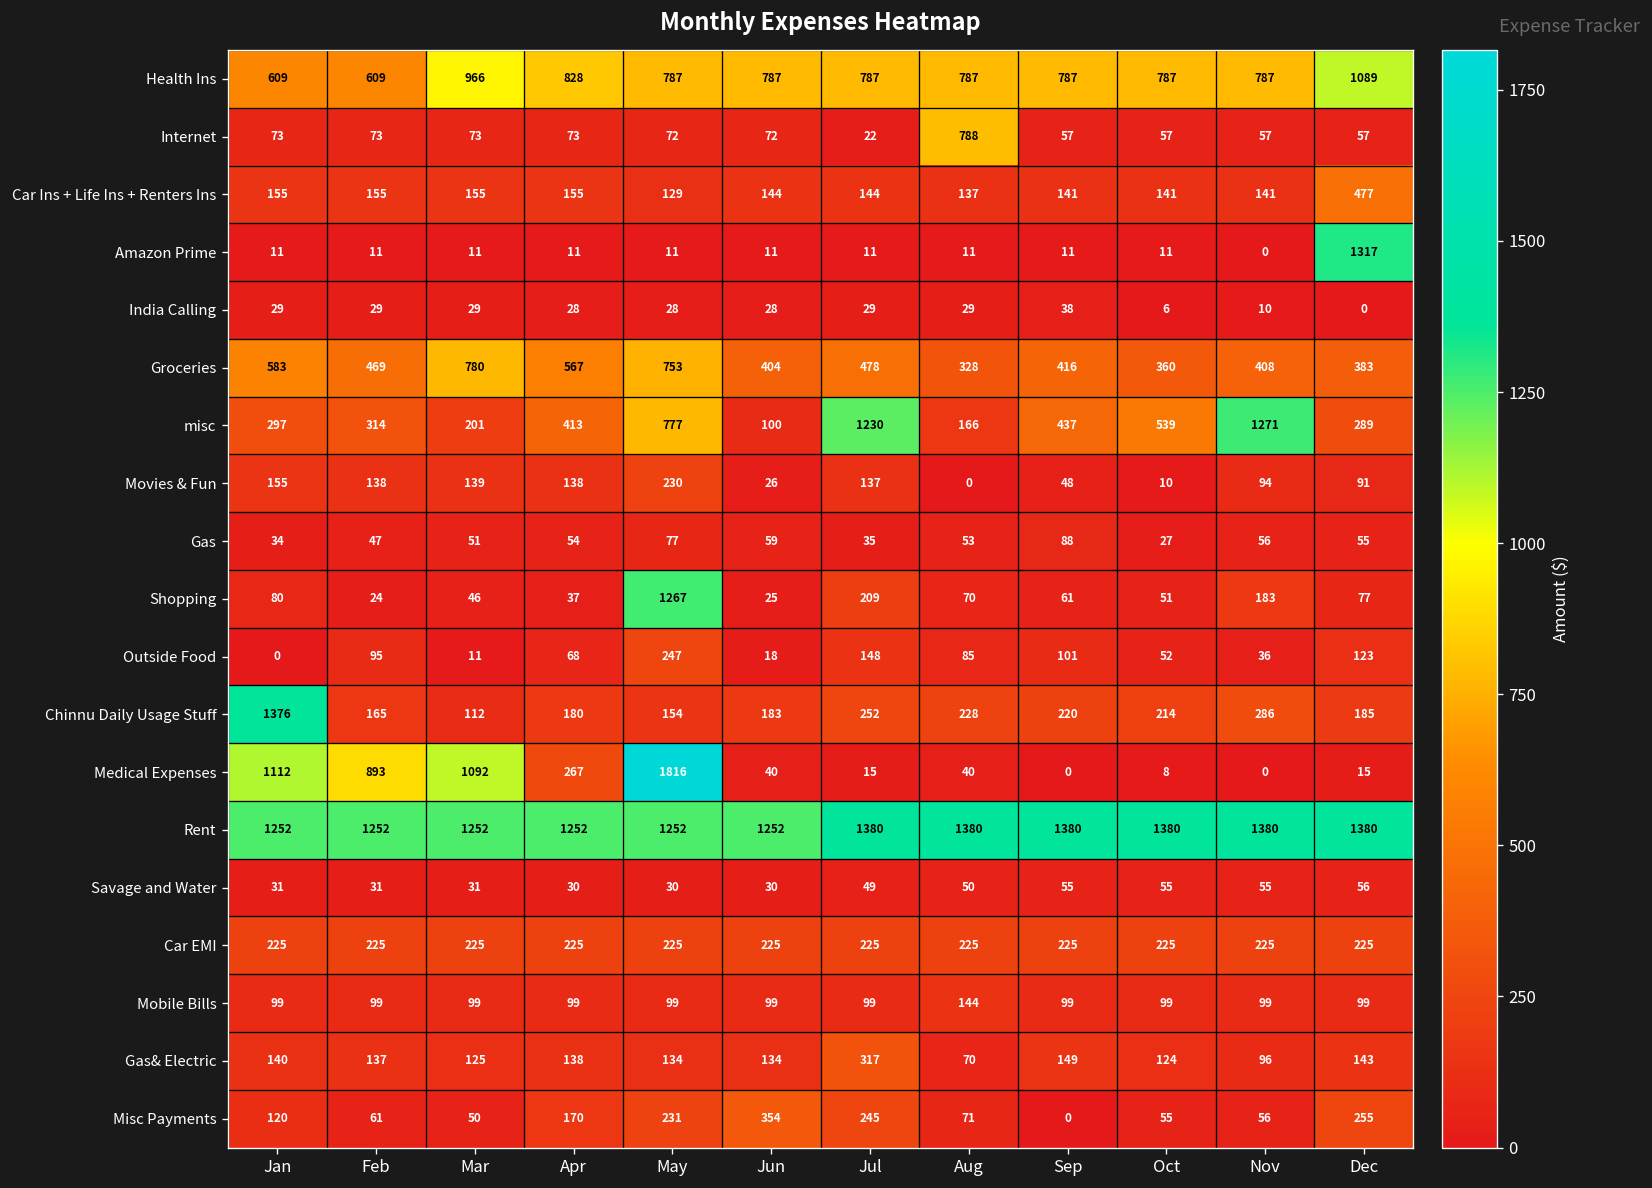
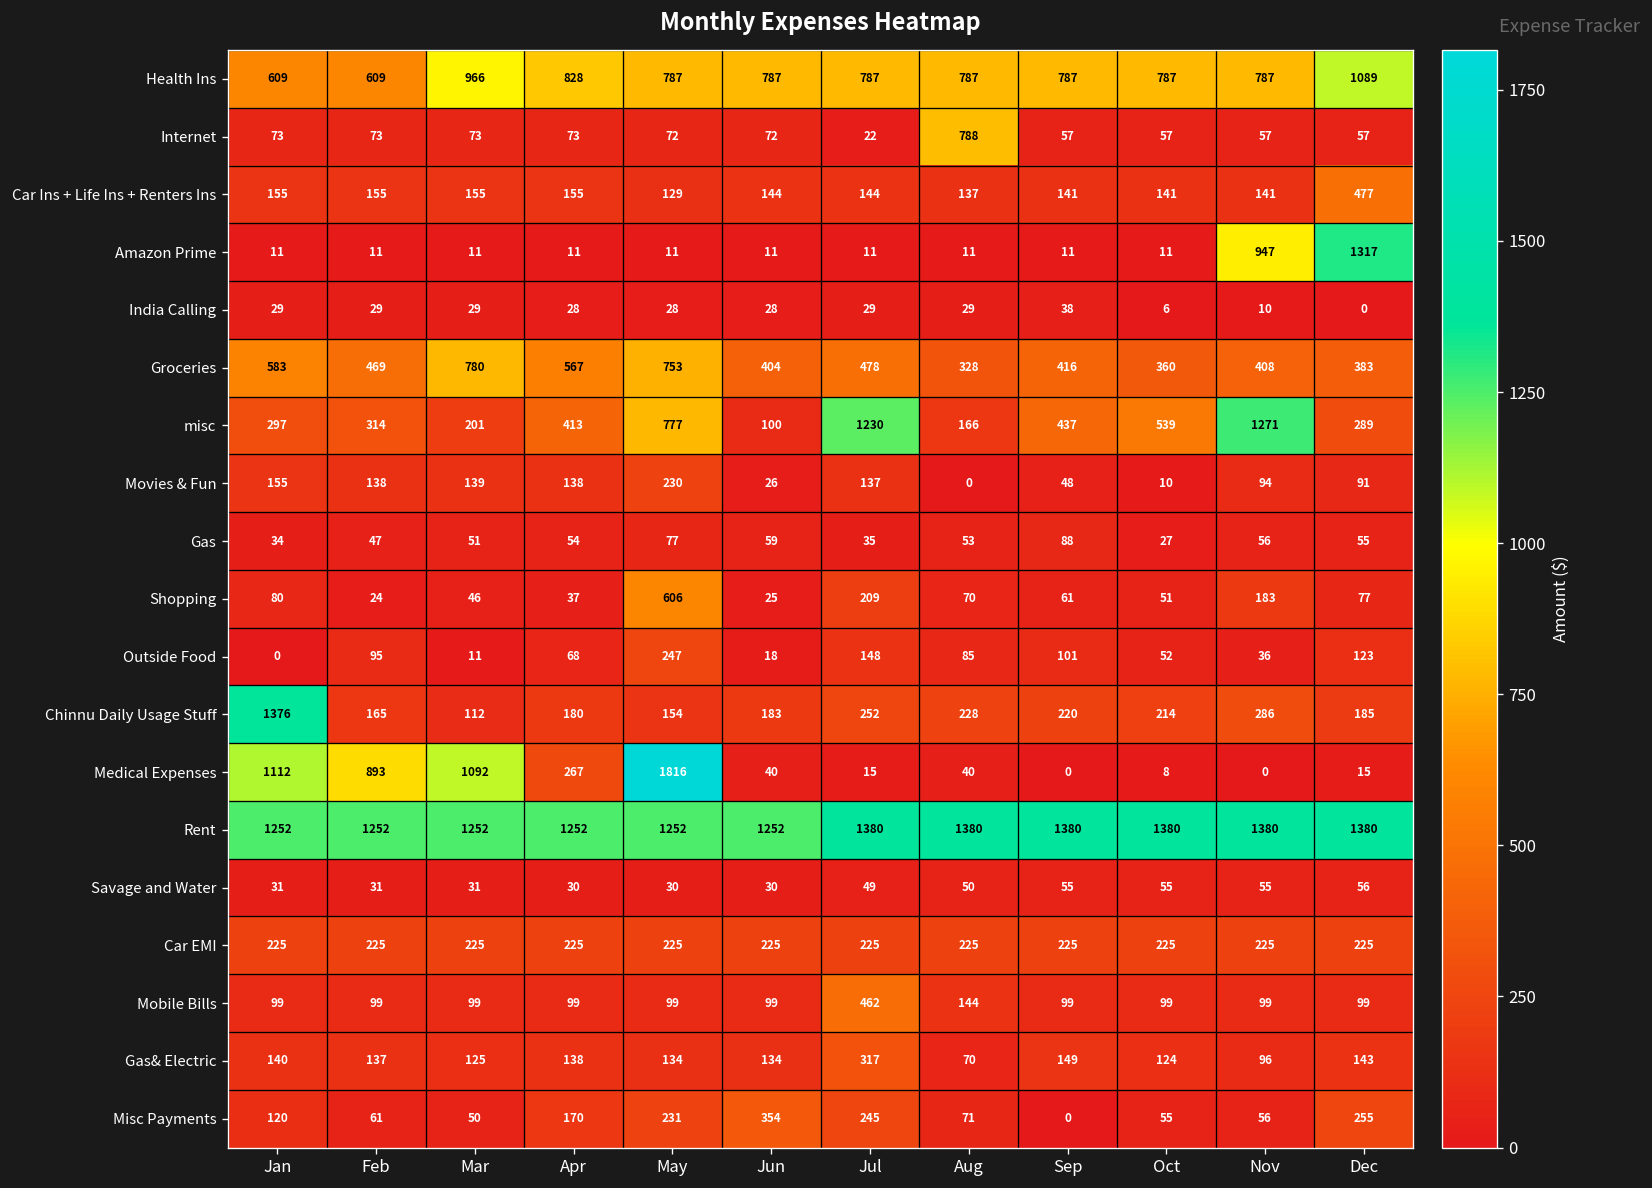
  {
    "Amazon Prime": {
      "Jan": 11,
      "Feb": 11,
      "Mar": 11,
      "Apr": 11,
      "May": 11,
      "Jun": 11,
      "Jul": 11,
      "Aug": 11,
      "Sep": 11,
      "Oct": 11,
-     "Nov": 0,
+     "Nov": 947,
      "Dec": 1317
    },
    "Shopping": {
      "Jan": 80,
      "Feb": 24,
      "Mar": 46,
      "Apr": 37,
-     "May": 1267,
+     "May": 606,
      "Jun": 25,
      "Jul": 209,
      "Aug": 70,
      "Sep": 61,
      "Oct": 51,
      "Nov": 183,
      "Dec": 77
    },
    "Mobile Bills": {
      "Jan": 99,
      "Feb": 99,
      "Mar": 99,
      "Apr": 99,
      "May": 99,
      "Jun": 99,
-     "Jul": 99,
+     "Jul": 462,
      "Aug": 144,
      "Sep": 99,
      "Oct": 99,
      "Nov": 99,
      "Dec": 99
    }
  }
